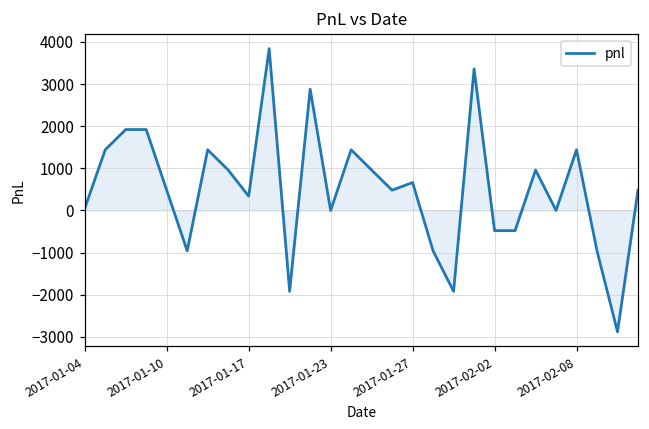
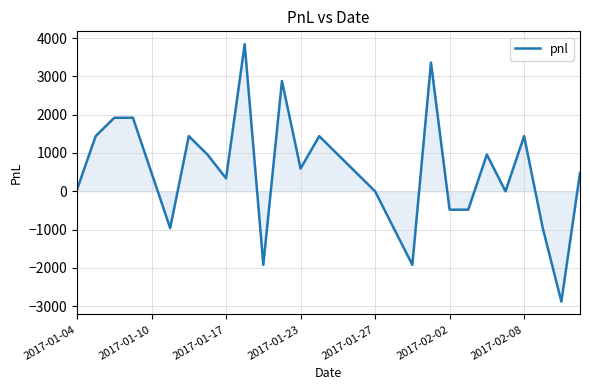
  {
    "pnl": {
-     "2017-01-23": 0,
-     "2017-01-27": 700,
+     "2017-01-23": 600,
+     "2017-01-27": 0,
      "2017-02-02": -500
    }
  }
